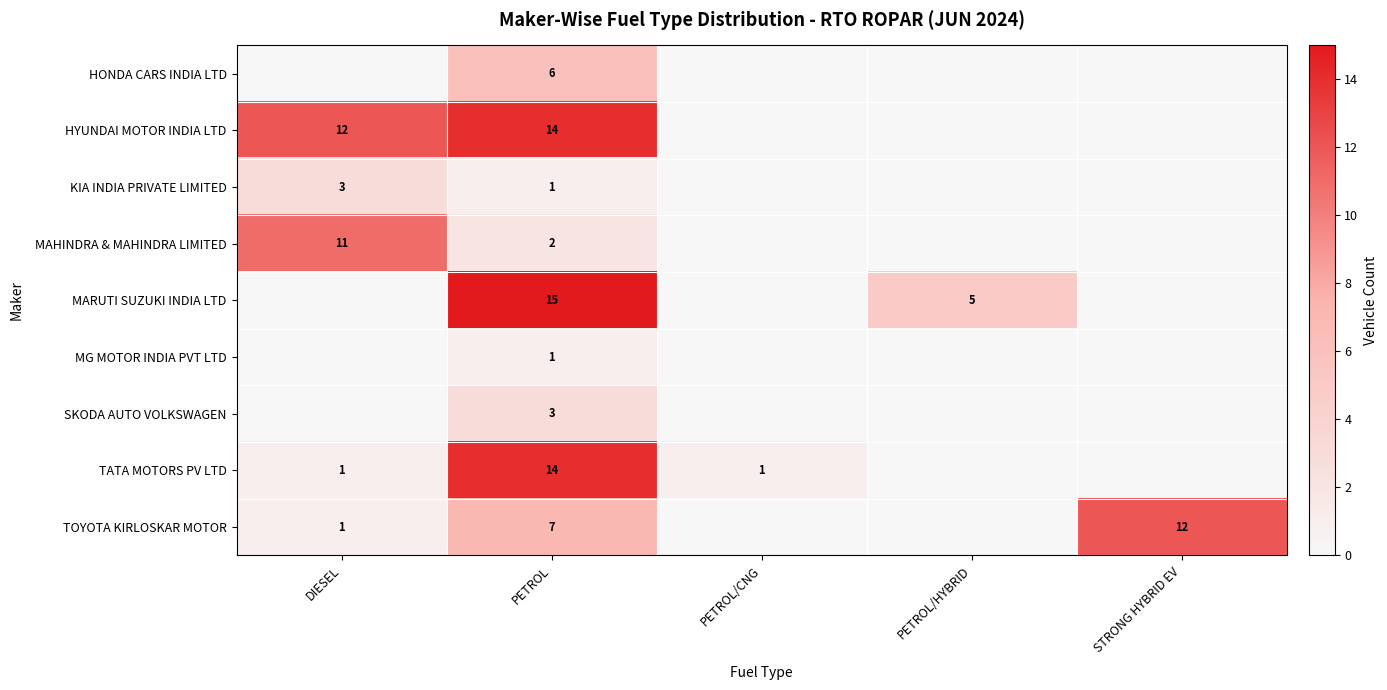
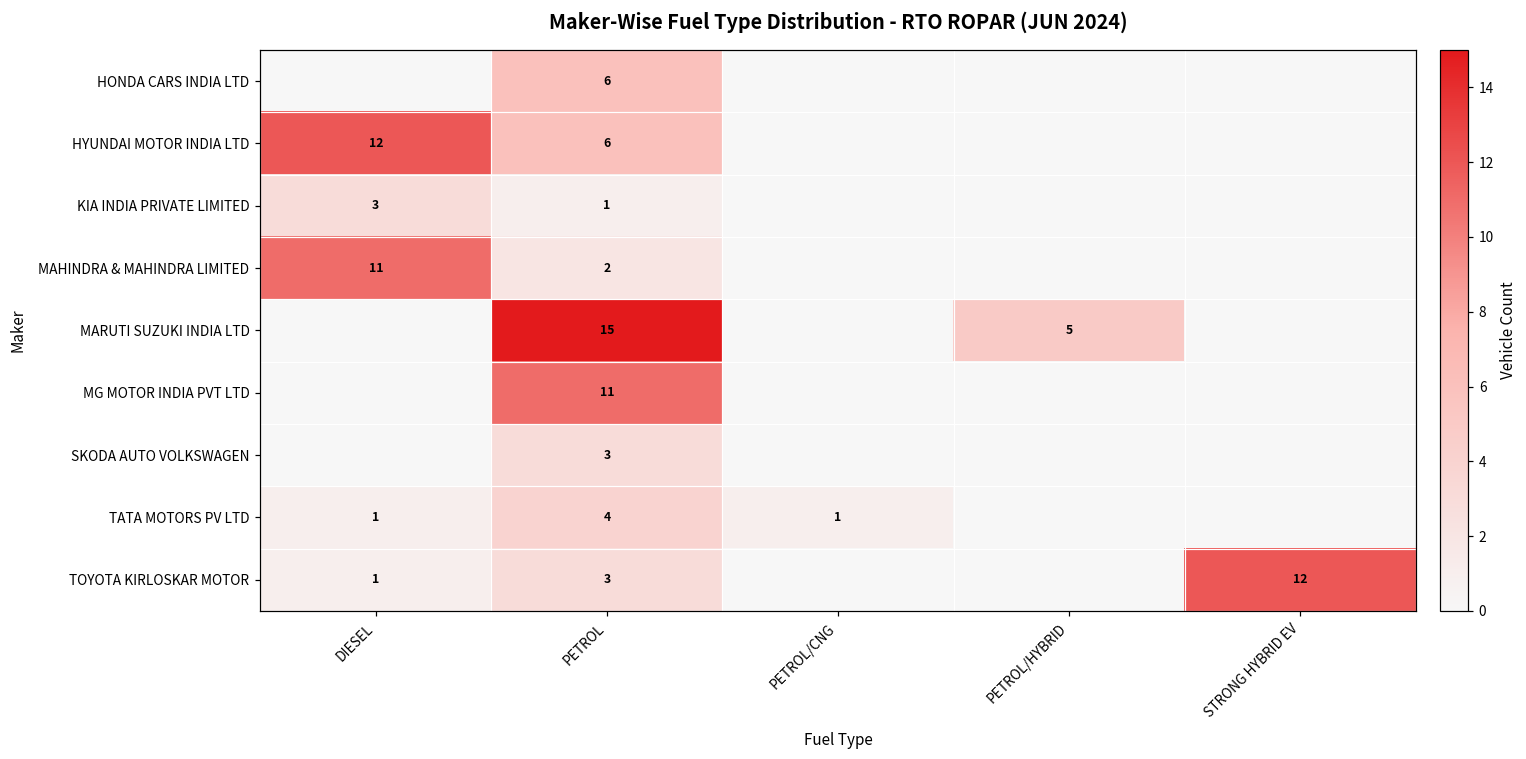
  {
    "HONDA CARS INDIA LTD": {
      "PETROL": 6
    },
    "HYUNDAI MOTOR INDIA LTD": {
      "DIESEL": 12,
-     "PETROL": 14
+     "PETROL": 6
    },
    "KIA INDIA PRIVATE LIMITED": {
      "DIESEL": 3,
      "PETROL": 1
    },
    "MAHINDRA & MAHINDRA LIMITED": {
      "DIESEL": 11,
      "PETROL": 2
    },
    "MARUTI SUZUKI INDIA LTD": {
      "PETROL": 15,
      "PETROL/HYBRID": 5
    },
    "MG MOTOR INDIA PVT LTD": {
-     "PETROL": 1
+     "PETROL": 11
    },
    "SKODA AUTO VOLKSWAGEN": {
      "PETROL": 3
    },
    "TATA MOTORS PV LTD": {
      "DIESEL": 1,
-     "PETROL": 14,
+     "PETROL": 4,
      "PETROL/CNG": 1
    },
    "TOYOTA KIRLOSKAR MOTOR": {
      "DIESEL": 1,
-     "PETROL": 7,
+     "PETROL": 3,
      "STRONG HYBRID EV": 12
    }
  }
